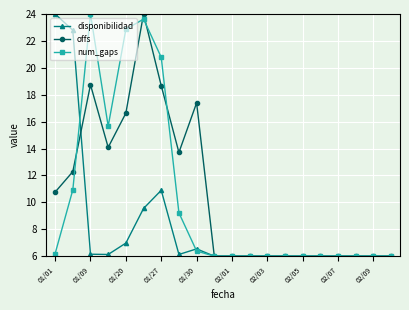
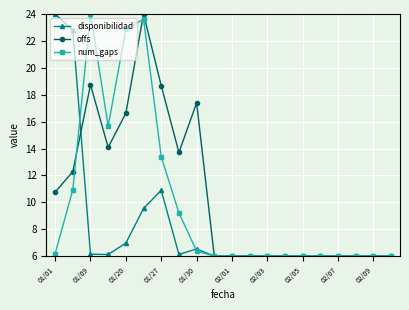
  {
    "num_gaps": {
      "01/01": 6.2,
      "01/09": 24.0,
-     "01/27": 20.8
+     "01/27": 13.4
    }
  }
